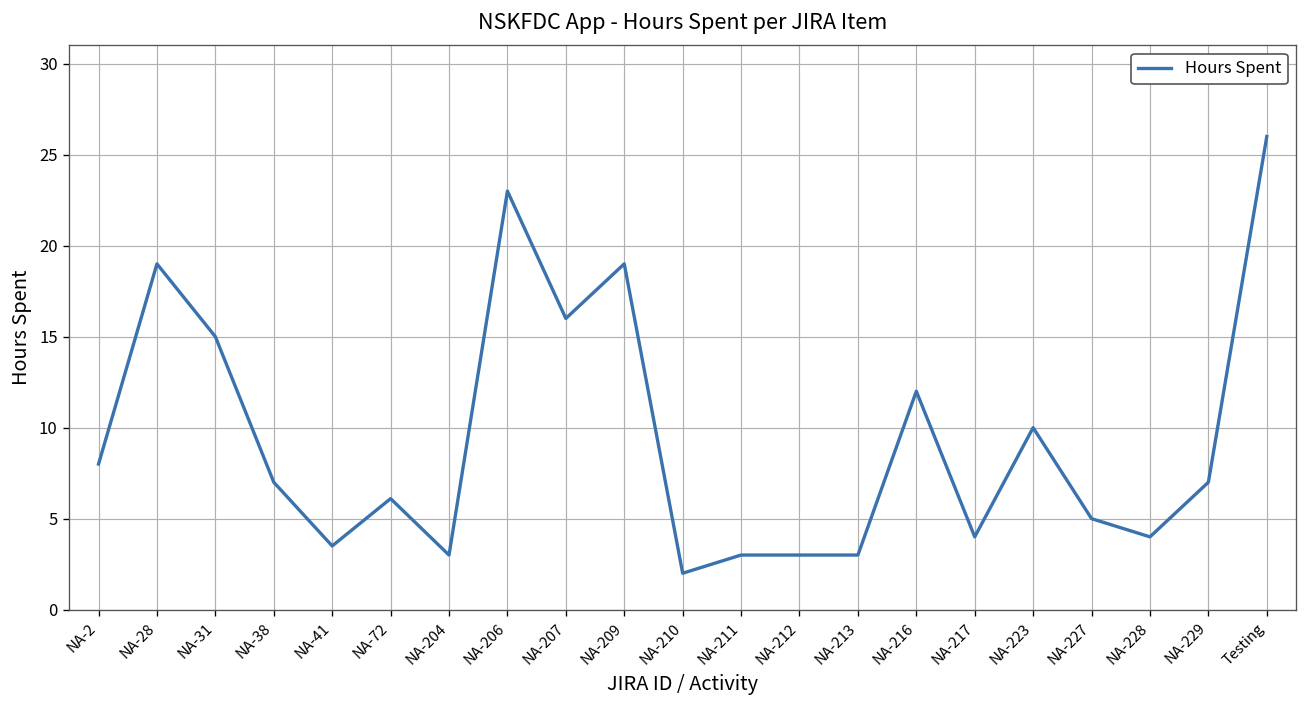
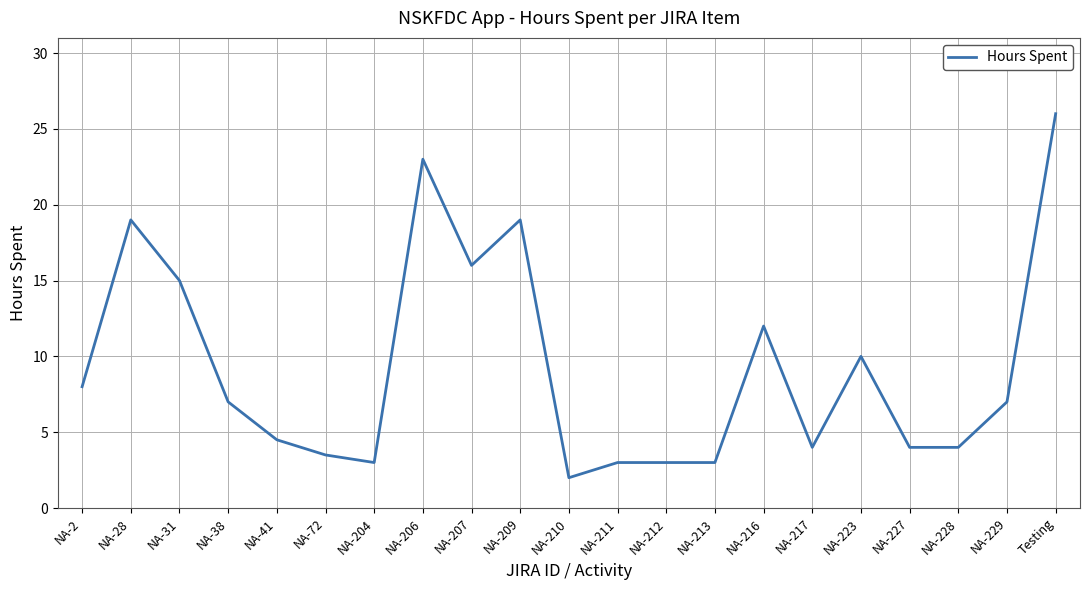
  {
    "NA-2": 8.0,
    "NA-28": 19.0,
    "NA-31": 15.0,
    "NA-38": 7.0,
-   "NA-41": 3.5,
-   "NA-72": 6.1,
+   "NA-41": 4.5,
+   "NA-72": 3.5,
    "NA-204": 3.0,
    "NA-206": 23.0,
    "NA-207": 16.0,
    "NA-209": 19.0,
    "NA-210": 2.0,
    "NA-211": 3.0,
    "NA-212": 3.0,
    "NA-213": 3.0,
    "NA-216": 12.0,
    "NA-217": 4.0,
    "NA-223": 10.0,
-   "NA-227": 5,
+   "NA-227": 4,
    "NA-228": 4.0,
    "NA-229": 7.0,
    "Testing": 26.0
  }
